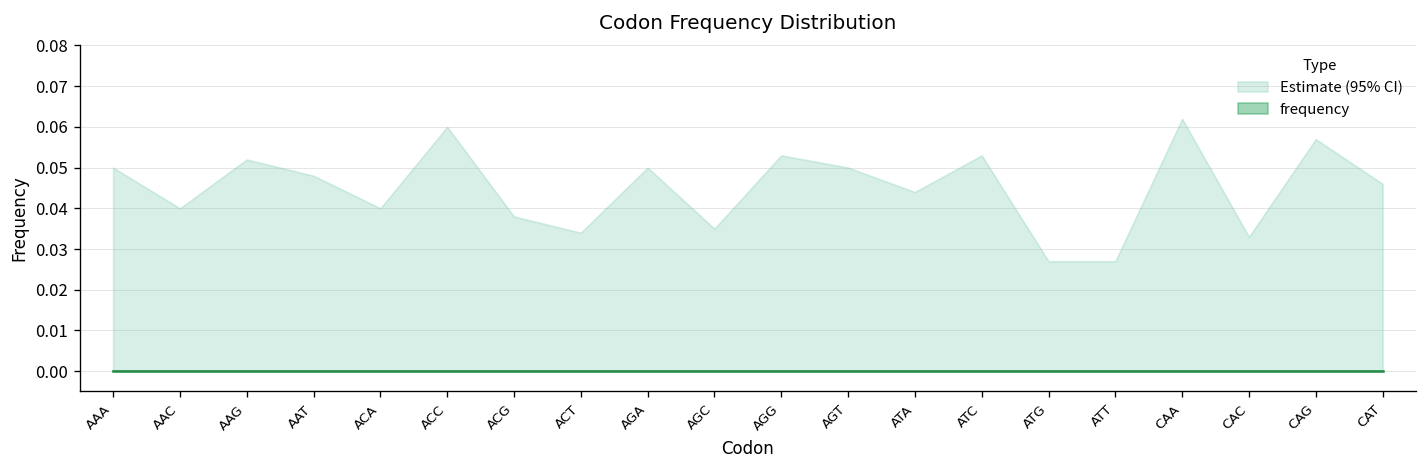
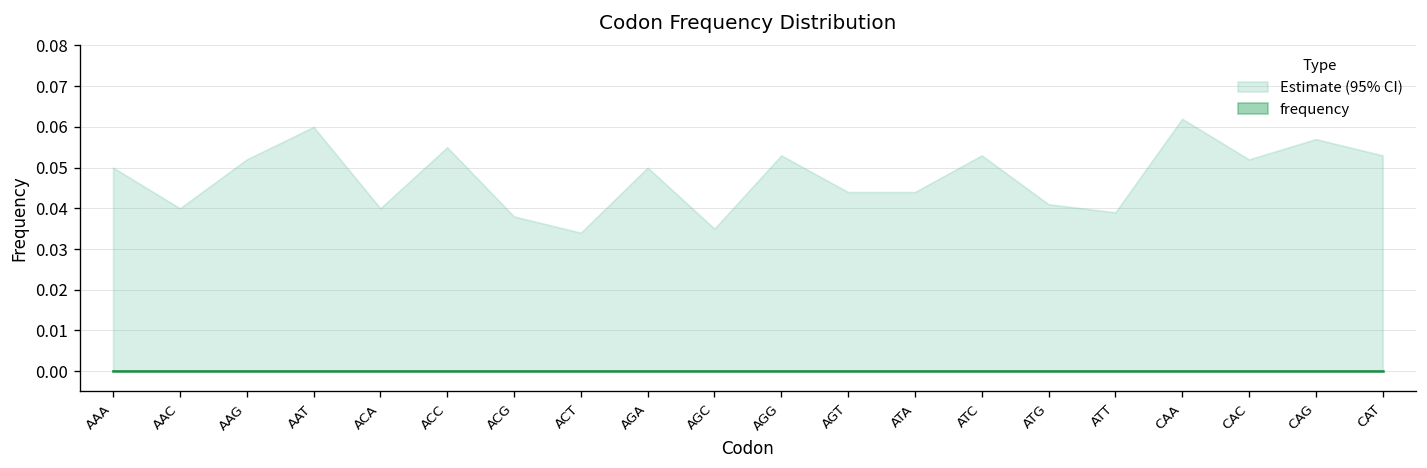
  {
    "Estimate (95% CI)": {
      "AAA": 0.050,
      "AAC": 0.040,
      "AAG": 0.052,
-     "AAT": 0.048,
+     "AAT": 0.060,
      "ACA": 0.040,
-     "ACC": 0.060,
+     "ACC": 0.055,
      "ACG": 0.038,
      "ACT": 0.034,
      "AGA": 0.050,
      "AGC": 0.035,
      "AGG": 0.053,
-     "AGT": 0.050,
+     "AGT": 0.044,
      "ATA": 0.044,
      "ATC": 0.053,
-     "ATG": 0.027,
-     "ATT": 0.027,
+     "ATG": 0.041,
+     "ATT": 0.039,
      "CAA": 0.062,
-     "CAC": 0.033,
+     "CAC": 0.052,
      "CAG": 0.057,
-     "CAT": 0.046
+     "CAT": 0.053
    },
    "frequency": {
      "AAA": 0.000,
      "AAC": 0.000,
      "AAG": 0.000,
      "AAT": 0.000,
      "ACA": 0.000,
      "ACC": 0.000,
      "ACG": 0.000,
      "ACT": 0.000,
      "AGA": 0.000,
      "AGC": 0.000,
      "AGG": 0.000,
      "AGT": 0.000,
      "ATA": 0.000,
      "ATC": 0.000,
      "ATG": 0.000,
      "ATT": 0.000,
      "CAA": 0.000,
      "CAC": 0.000,
      "CAG": 0.000,
      "CAT": 0.000
    }
  }
